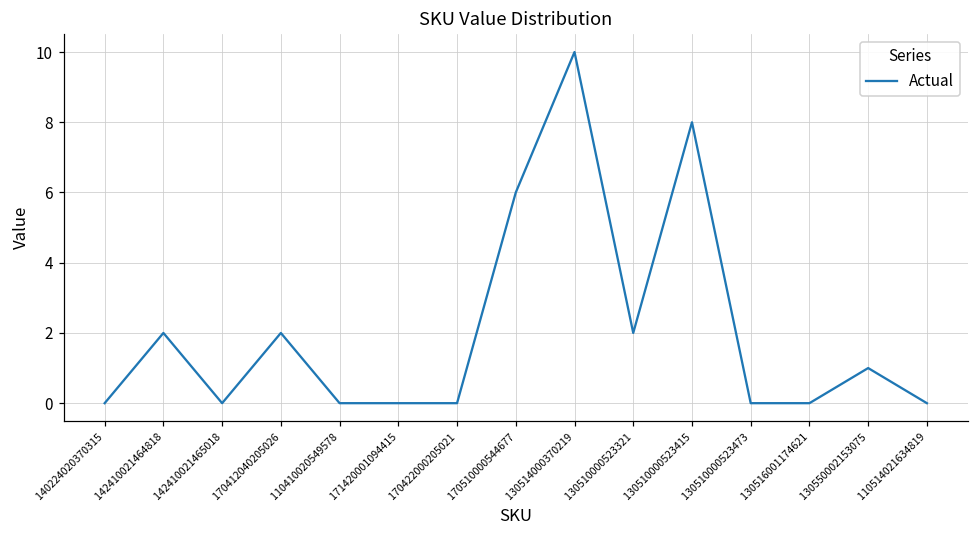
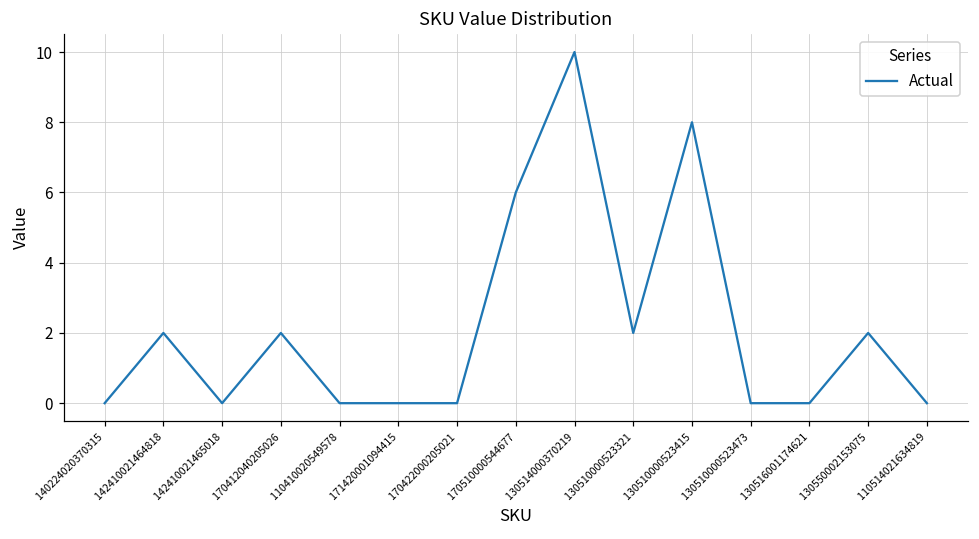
  {
    "140224020370315": 0,
    "142410021464818": 2,
    "142410021465018": 0,
    "170412040205026": 2,
    "110410020549578": 0,
    "171420001094415": 0,
    "170422000205021": 0,
    "170510000544677": 6,
    "130514000370219": 10,
    "130510000523321": 2,
    "130510000523415": 8,
    "130510000523473": 0,
    "130516001174621": 0,
-   "130550002153075": 1,
+   "130550002153075": 2,
    "110514021634819": 0
  }
